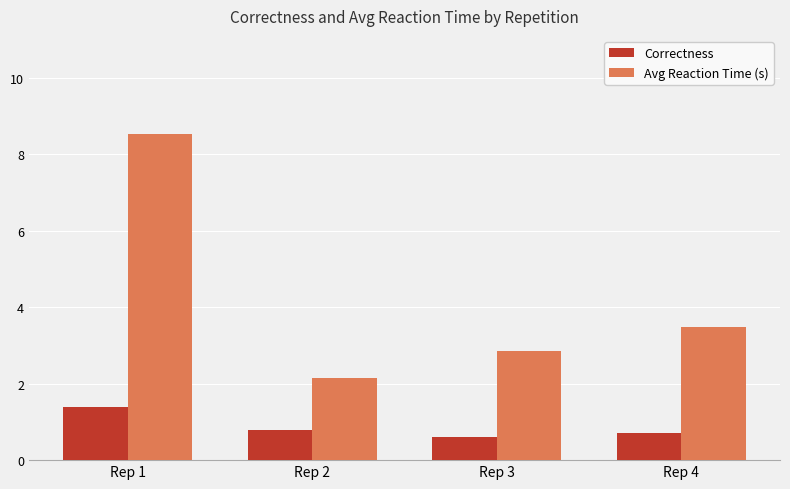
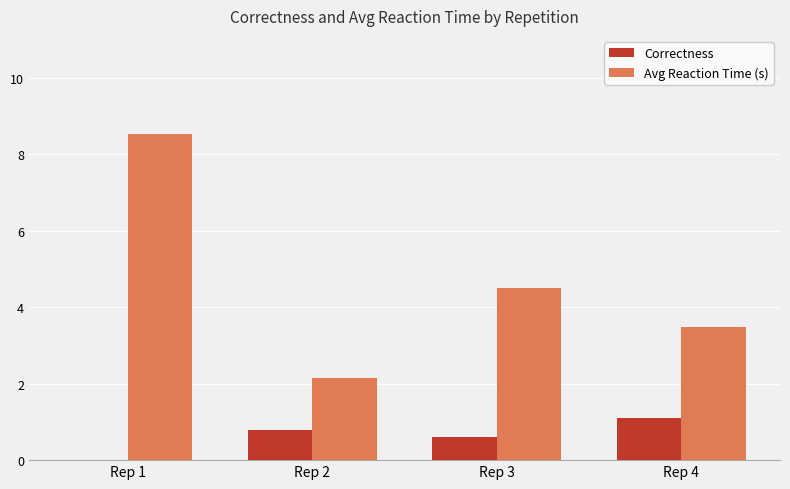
  {
    "Correctness": {
-     "Rep 1": 1.4,
+     "Rep 1": 0.0,
      "Rep 2": 0.8,
      "Rep 3": 0.6,
-     "Rep 4": 0.7
+     "Rep 4": 1.1
    },
    "Avg Reaction Time (s)": {
      "Rep 1": 8.5,
      "Rep 2": 2.2,
-     "Rep 3": 2.9,
+     "Rep 3": 4.5,
      "Rep 4": 3.5
    }
  }
